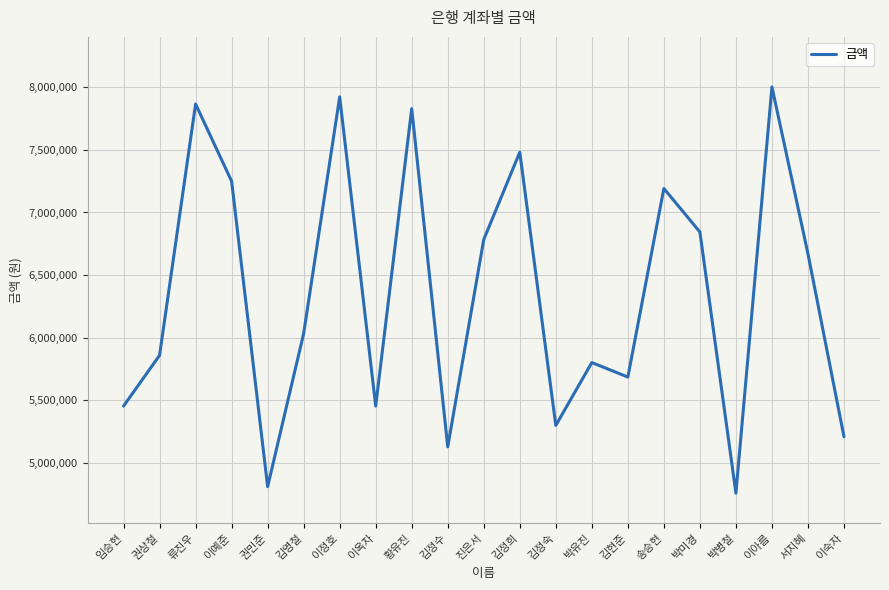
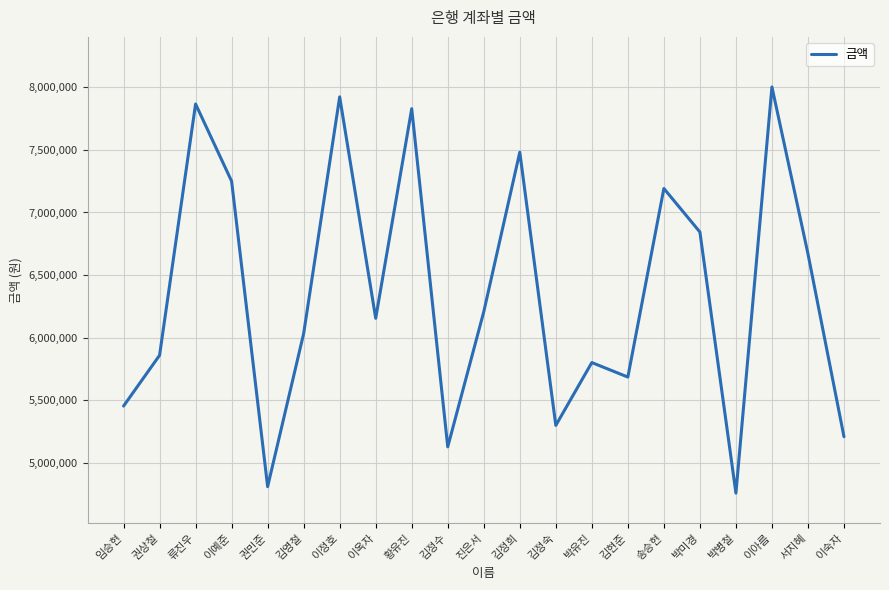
  {
    "임승현": "5,450,000",
    "권상철": "5,860,000",
    "류진우": "7,870,000",
    "이예준": "7,250,000",
    "권민준": "4,810,000",
    "김영철": "6,030,000",
    "이정호": "7,920,000",
-   "이옥자": "5,450,000",
+   "이옥자": "6,150,000",
    "황유진": "7,830,000",
    "김정수": "5,130,000",
-   "진은서": "6,780,000",
+   "진은서": "6,210,000",
    "김정희": "7,480,000",
    "김정숙": "5,300,000",
    "박유진": "5,800,000",
    "김현준": "5,680,000",
    "송승현": "7,190,000",
    "박미경": "6,840,000",
    "박병철": "4,760,000",
    "이아름": "8,000,000",
    "서지혜": "6,670,000",
    "이숙자": "5,210,000"
  }
